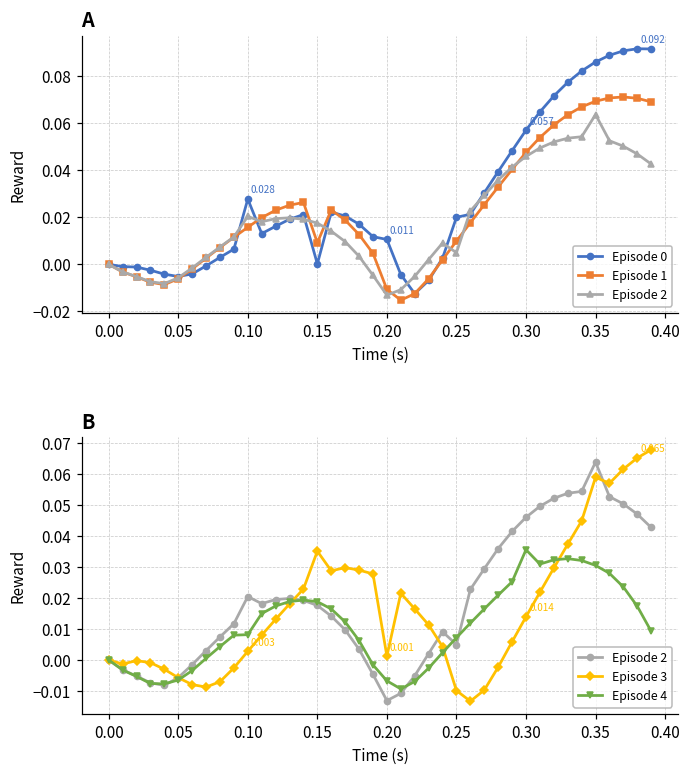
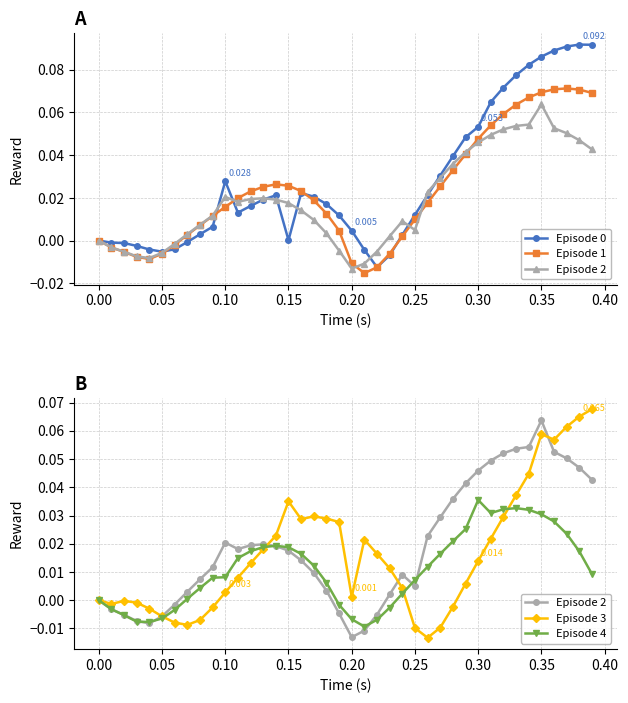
  {
    "A": {
      "Episode 0": {
        "0.10": 0.028,
-       "0.20": 0.011,
-       "0.25": 0.020,
-       "0.30": 0.057
+       "0.20": 0.005,
+       "0.25": 0.012,
+       "0.30": 0.053
      },
      "Episode 1": {
        "0.10": 0.016,
-       "0.15": 0.009,
+       "0.15": 0.026,
        "0.20": -0.011,
        "0.25": 0.010,
        "0.30": 0.048,
        "0.35": 0.069
      },
      "Episode 2": {
        "0.10": 0.020,
        "0.15": 0.018,
        "0.20": -0.013,
        "0.25": 0.005,
        "0.30": 0.046,
        "0.35": 0.064
      }
    },
    "B": {
      "Episode 2": {
        "0.10": 0.020,
        "0.15": 0.018,
        "0.20": -0.013,
        "0.25": 0.005,
        "0.30": 0.046,
        "0.35": 0.064
      },
      "Episode 3": {
        "0.10": 0.003,
        "0.20": 0.001,
        "0.30": 0.014
      },
      "Episode 4": {
        "0.10": 0.008,
        "0.15": 0.019,
        "0.20": -0.007,
        "0.25": 0.007,
        "0.30": 0.035,
        "0.35": 0.030
      }
    }
  }
